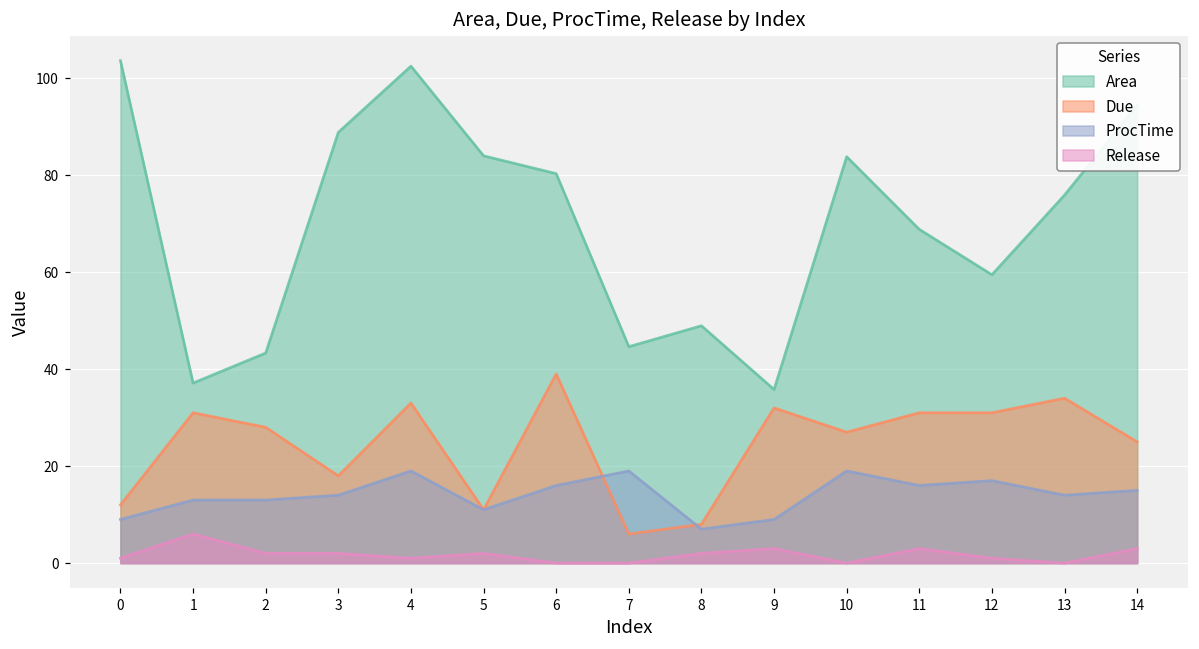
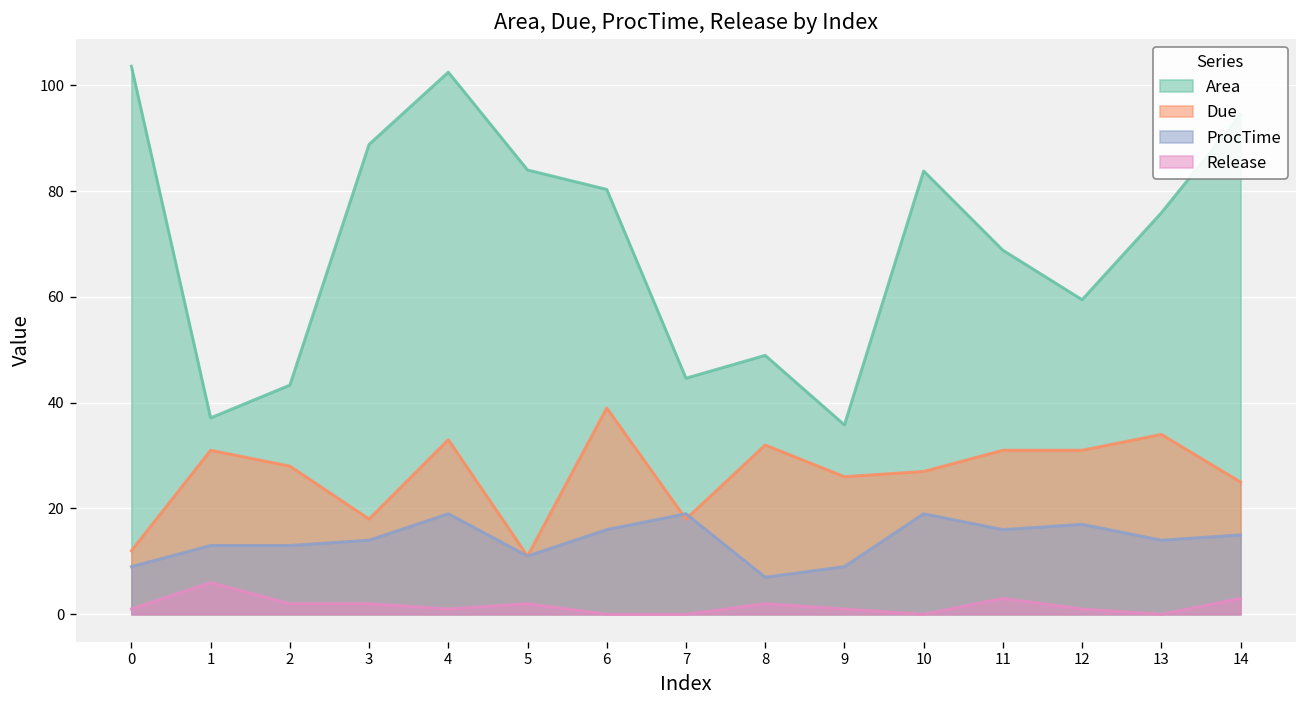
  {
    "Due": {
      "0": 12,
      "1": 31,
      "2": 28,
      "3": 18,
      "4": 33,
      "6": 39,
-     "7": 6,
-     "8": 8,
-     "9": 32,
+     "7": 18,
+     "8": 32,
+     "9": 26,
      "10": 27,
      "11": 31,
      "12": 31,
      "13": 34,
      "14": 25
    },
    "Release": {
      "0": 1,
      "1": 6,
      "2": 2,
      "3": 2,
      "4": 1,
      "5": 2,
      "6": 0,
      "7": 0,
      "8": 2,
-     "9": 3,
+     "9": 1,
      "10": 0,
      "11": 3,
      "12": 1,
      "13": 0,
      "14": 3
    }
  }
